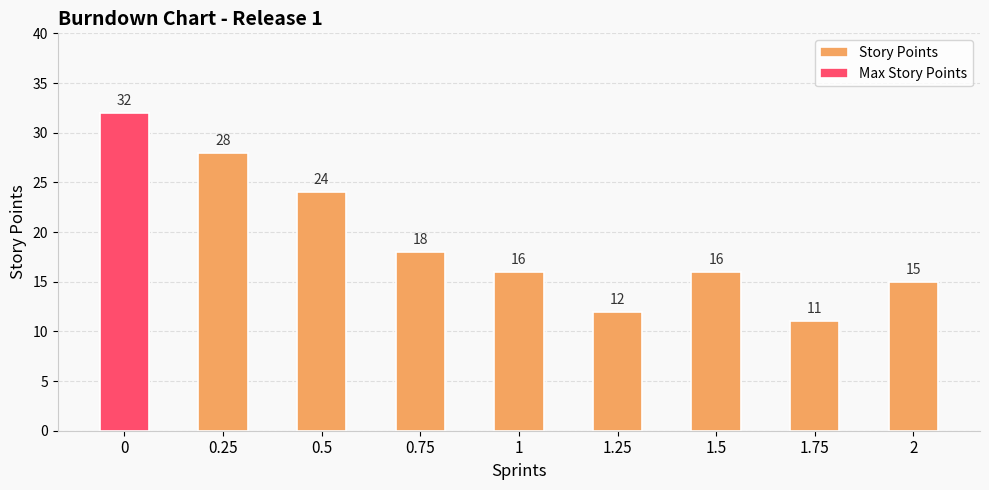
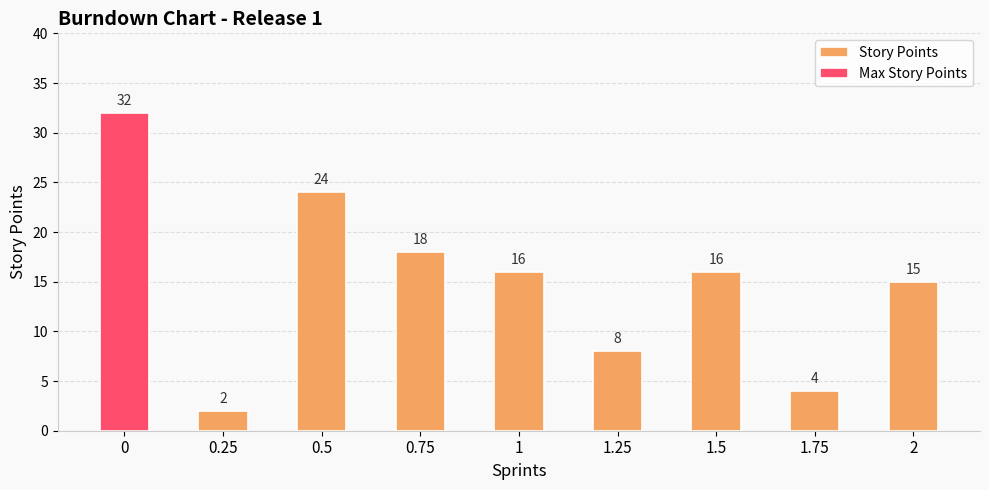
  {
    "Story Points": {
      "0": 32,
-     "0.25": 28,
+     "0.25": 2,
      "0.5": 24,
      "0.75": 18,
      "1": 16,
-     "1.25": 12,
+     "1.25": 8,
      "1.5": 16,
-     "1.75": 11,
+     "1.75": 4,
      "2": 15
    },
    "Max Story Points": {
      "0": 32
    }
  }
